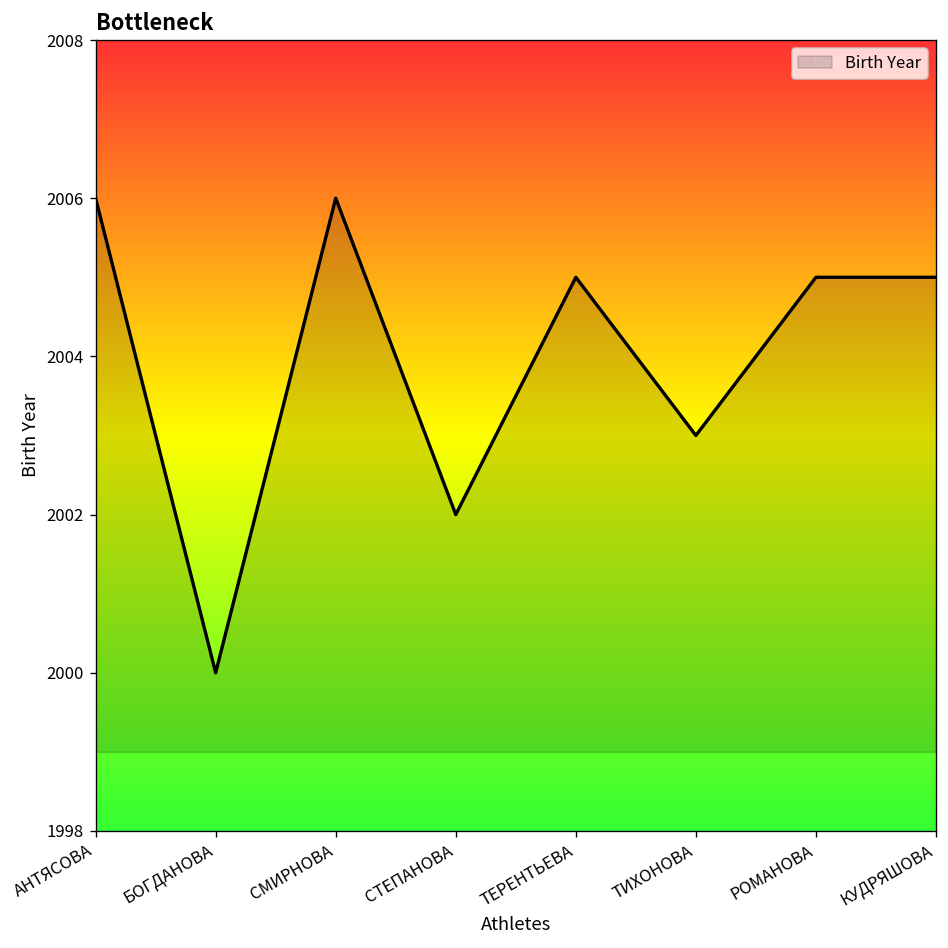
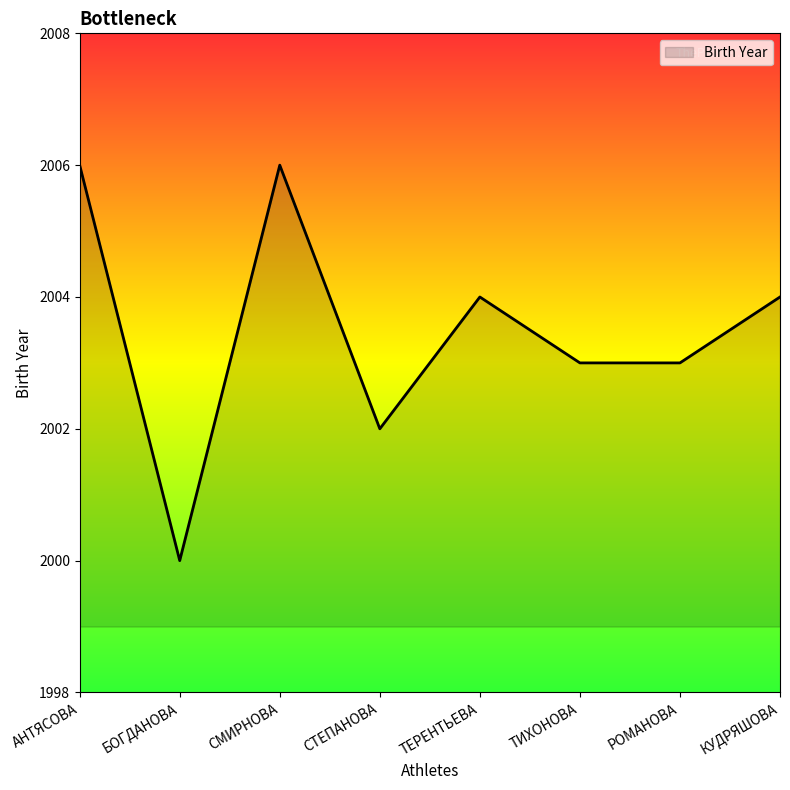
  {
    "АНТЯСОВА": 2006,
    "БОГДАНОВА": 2000,
    "СМИРНОВА": 2006,
    "СТЕПАНОВА": 2002,
-   "ТЕРЕНТЬЕВА": 2005,
+   "ТЕРЕНТЬЕВА": 2004,
    "ТИХОНОВА": 2003,
-   "РОМАНОВА": 2005,
-   "КУДРЯШОВА": 2005
+   "РОМАНОВА": 2003,
+   "КУДРЯШОВА": 2004
  }
